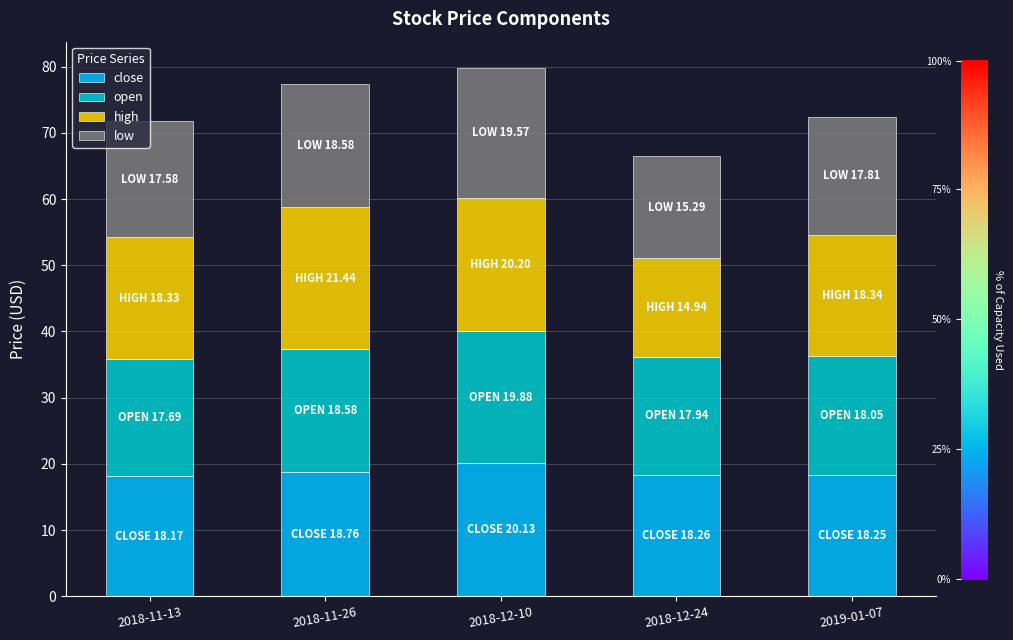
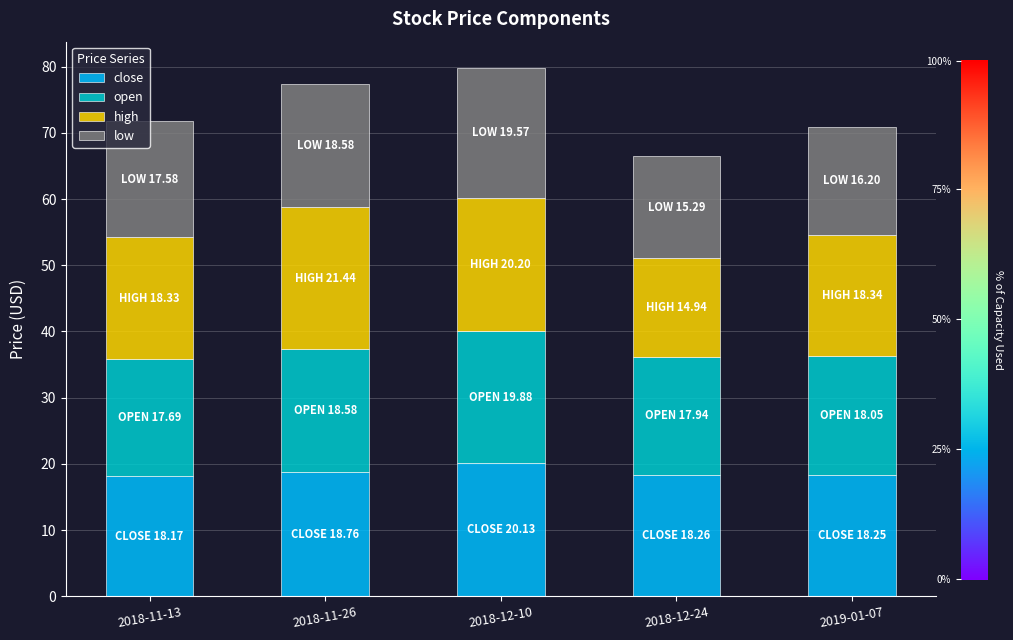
  {
    "high": {
      "2018-11-13": 18.33,
      "2018-11-26": 21.44,
      "2018-12-10": 20.20,
      "2018-12-24": 14.94,
      "2019-01-07": 18.34
    },
    "low": {
      "2018-11-26": 18.58,
      "2018-12-10": 19.57,
      "2018-12-24": 15.29,
-     "2019-01-07": 17.81
+     "2019-01-07": 16.20
    }
  }
